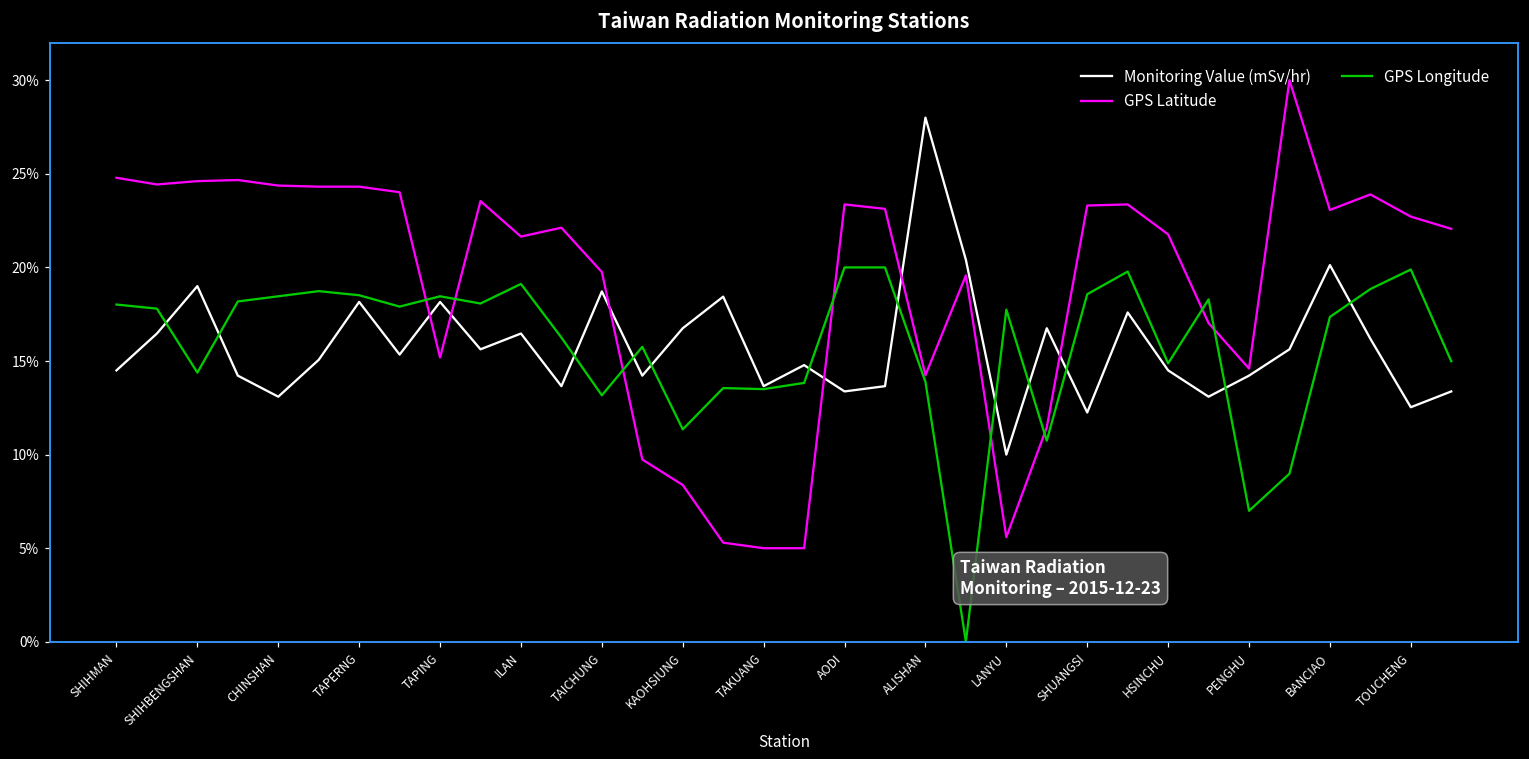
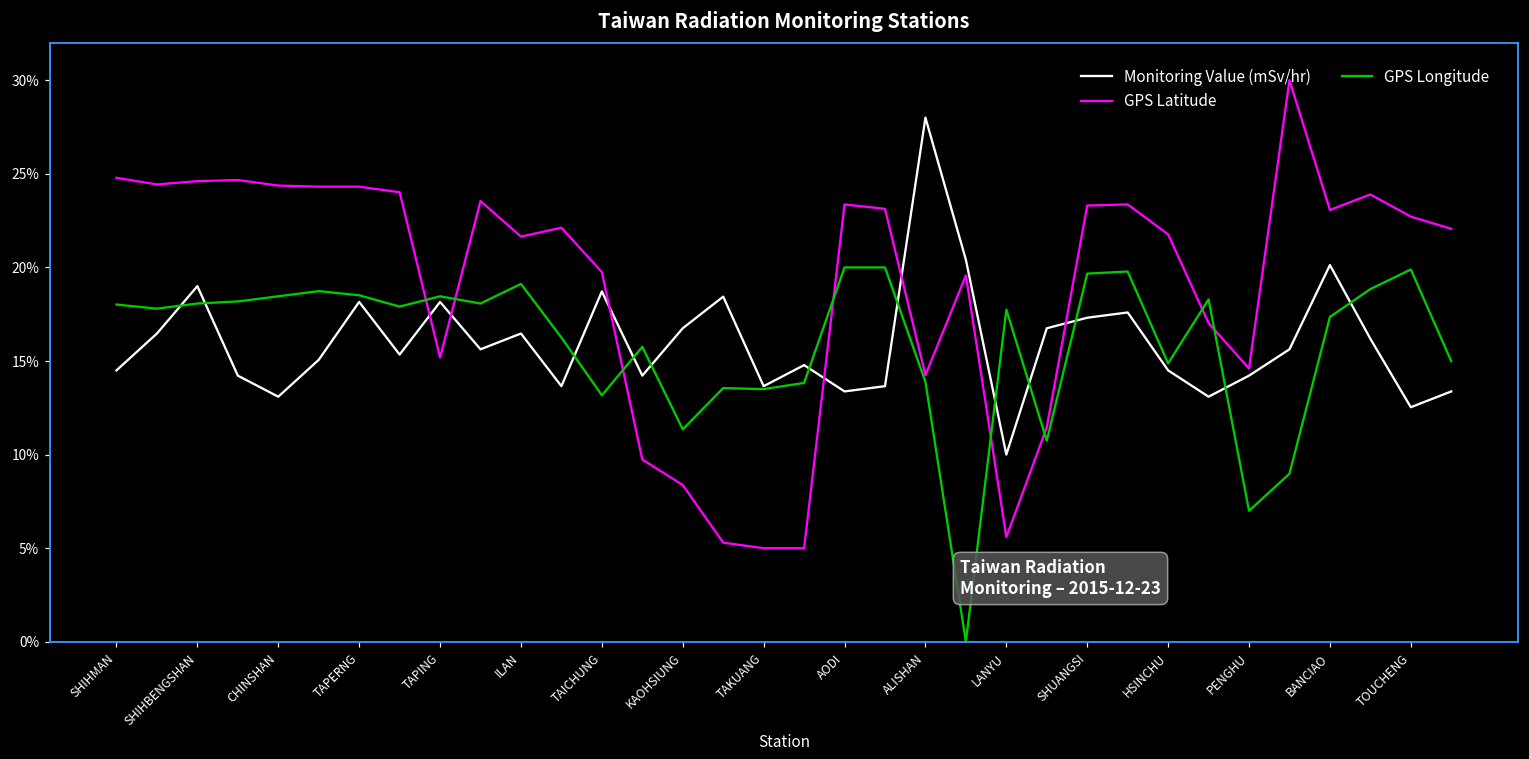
  {
    "Monitoring Value (mSv/hr)": {
      "SHIHMAN": "14.5%",
      "SHIHBENGSHAN": "19.0%",
      "CHINSHAN": "13.1%",
      "TAPERNG": "18.2%",
      "TAPING": "18.2%",
      "ILAN": "16.5%",
      "TAICHUNG": "18.7%",
      "KAOHSIUNG": "16.8%",
      "TAKUANG": "13.7%",
      "AODI": "13.4%",
      "ALISHAN": "28.0%",
      "LANYU": "10.0%",
-     "SHUANGSI": "12.3%",
+     "SHUANGSI": "17.3%",
      "HSINCHU": "14.5%",
      "PENGHU": "14.2%",
      "BANCIAO": "20.1%",
      "TOUCHENG": "12.5%"
    },
    "GPS Latitude": {
      "SHIHMAN": "24.8%",
      "SHIHBENGSHAN": "24.6%",
      "CHINSHAN": "24.4%",
      "TAPERNG": "24.3%",
      "TAPING": "15.2%",
      "ILAN": "21.6%",
      "TAICHUNG": "19.8%",
      "KAOHSIUNG": "8.4%",
      "TAKUANG": "5.0%",
      "AODI": "23.4%",
      "ALISHAN": "14.2%",
      "SHUANGSI": "23.3%",
      "HSINCHU": "21.8%",
      "PENGHU": "14.6%",
      "BANCIAO": "23.1%",
      "TOUCHENG": "22.7%"
    },
    "GPS Longitude": {
      "SHIHMAN": "18.0%",
-     "SHIHBENGSHAN": "14.4%",
+     "SHIHBENGSHAN": "18.1%",
      "CHINSHAN": "18.5%",
      "TAPERNG": "18.5%",
      "TAPING": "18.5%",
      "ILAN": "19.1%",
      "TAICHUNG": "13.2%",
      "KAOHSIUNG": "11.3%",
      "TAKUANG": "13.5%",
      "AODI": "20.0%",
      "ALISHAN": "13.9%",
      "LANYU": "17.7%",
-     "SHUANGSI": "18.6%",
+     "SHUANGSI": "19.7%",
      "HSINCHU": "14.9%",
      "PENGHU": "7.0%",
      "BANCIAO": "17.4%",
      "TOUCHENG": "19.9%"
    }
  }
